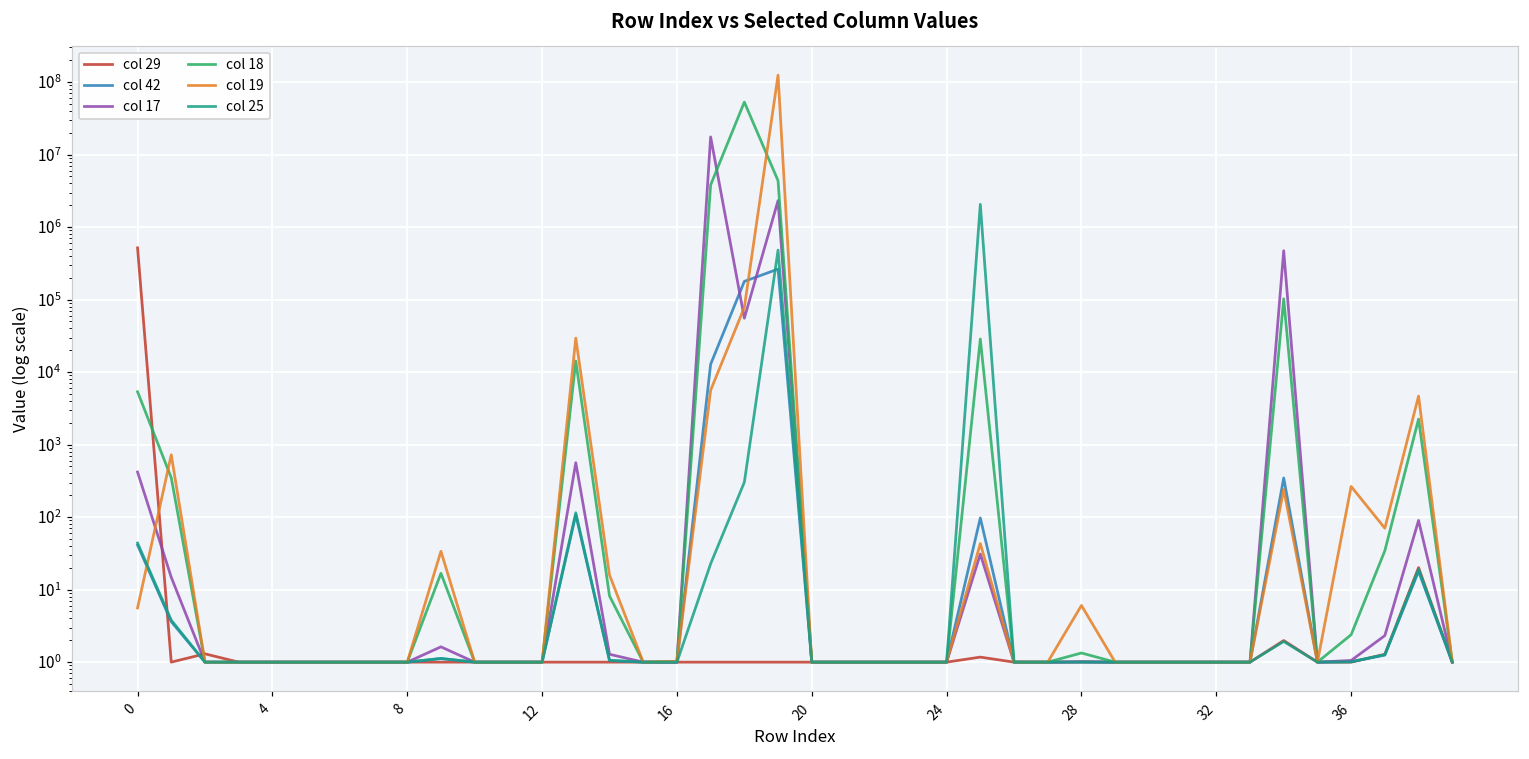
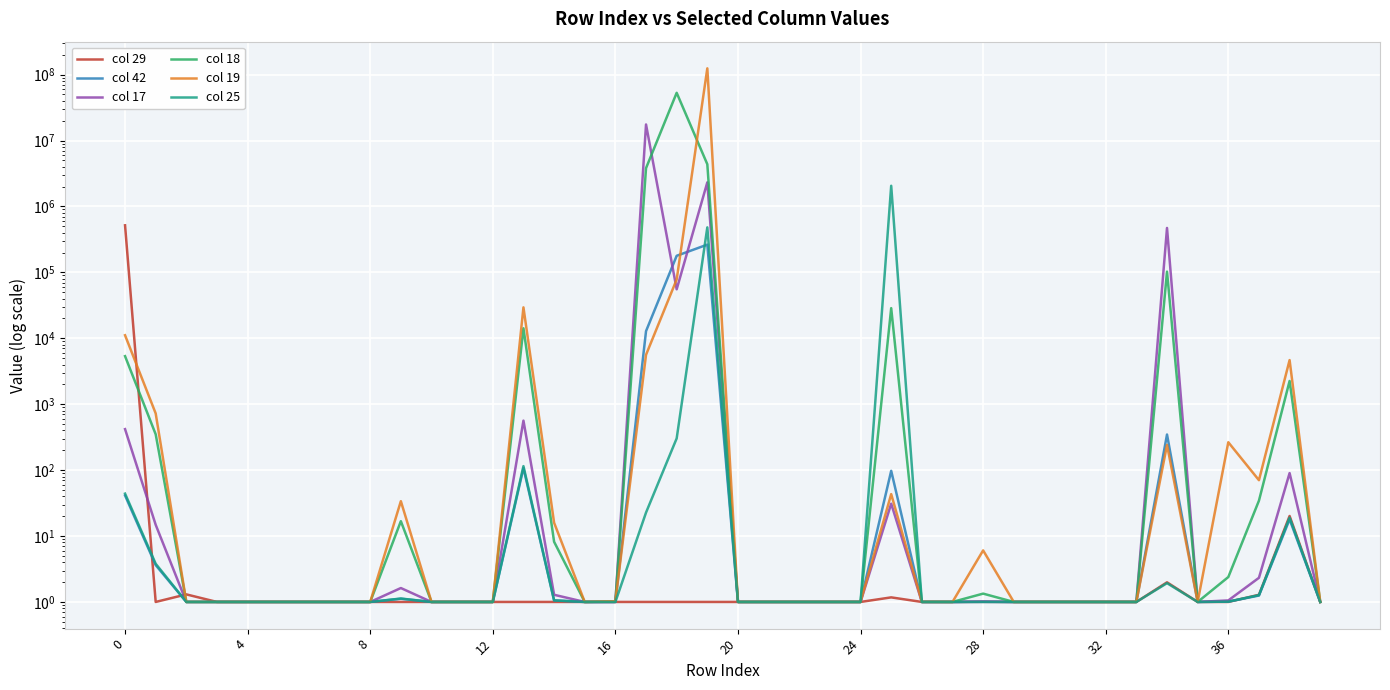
  {
    "col 29": {
      "0": 500000
    },
    "col 17": {
      "0": 400
    },
    "col 19": {
-     "0": 6,
+     "0": 11000,
      "28": 6,
      "36": 260
    }
  }
